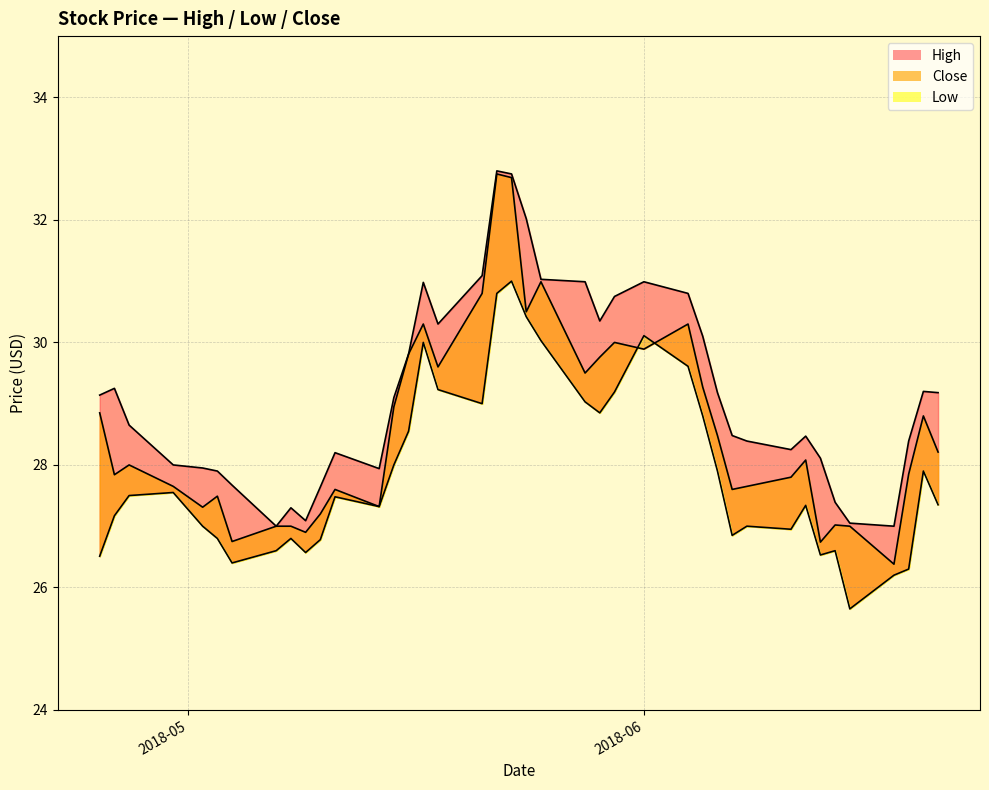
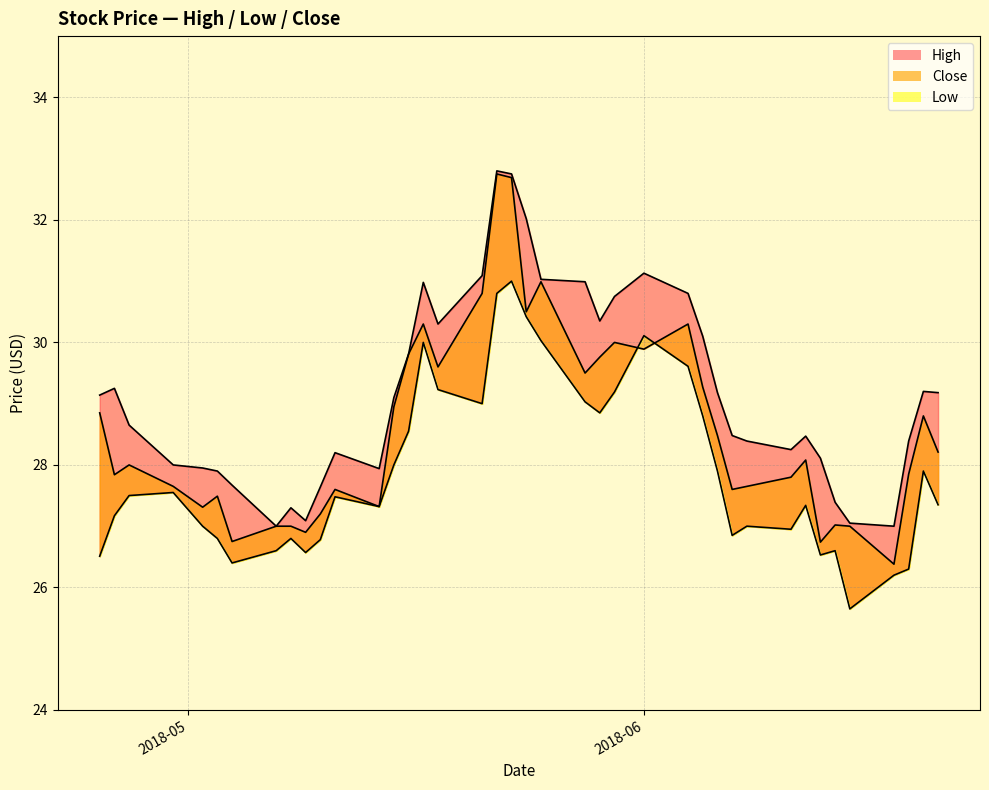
  {
    "High": {
-     "2018-06": 31.0
+     "2018-06": 31.1
    }
  }
